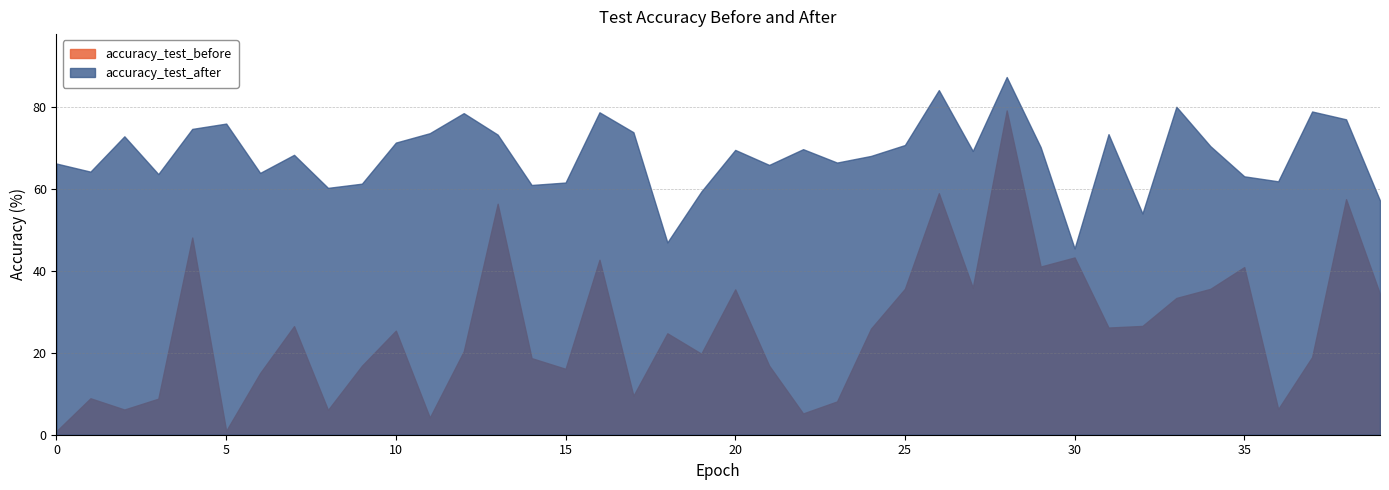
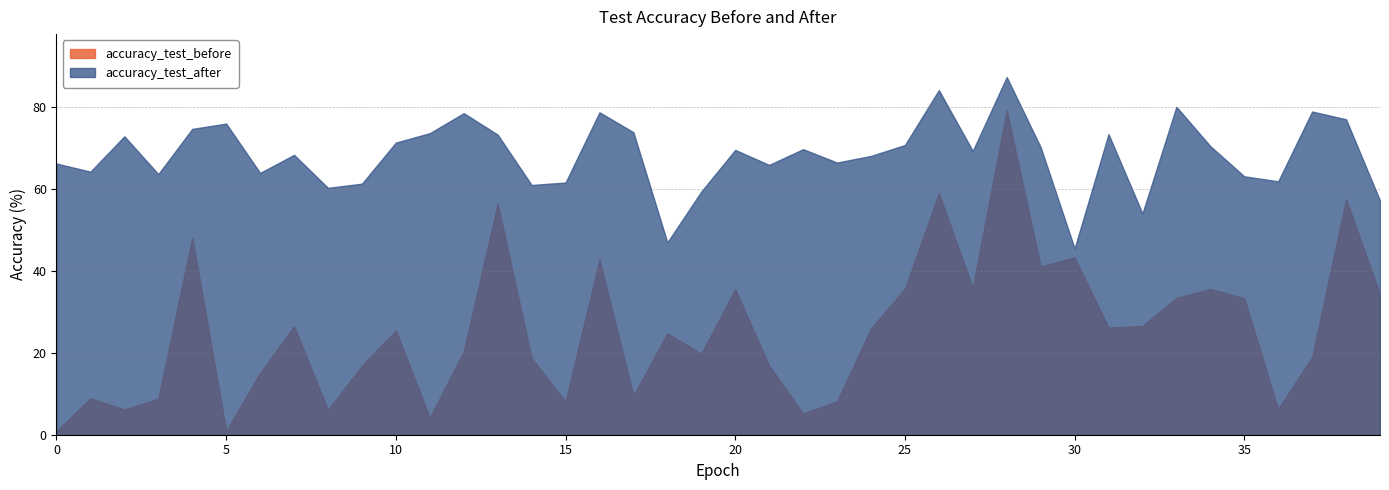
  {
    "accuracy_test_before": {
      "0": 1,
      "5": 1,
      "10": 25,
-     "15": 16,
+     "15": 8,
      "20": 35,
      "25": 36,
      "30": 43,
-     "35": 41
+     "35": 33
    },
    "accuracy_test_after": {
      "0": 66,
      "5": 76,
      "10": 71,
      "15": 61,
      "20": 69,
      "25": 71,
      "30": 45,
      "35": 63
    }
  }
